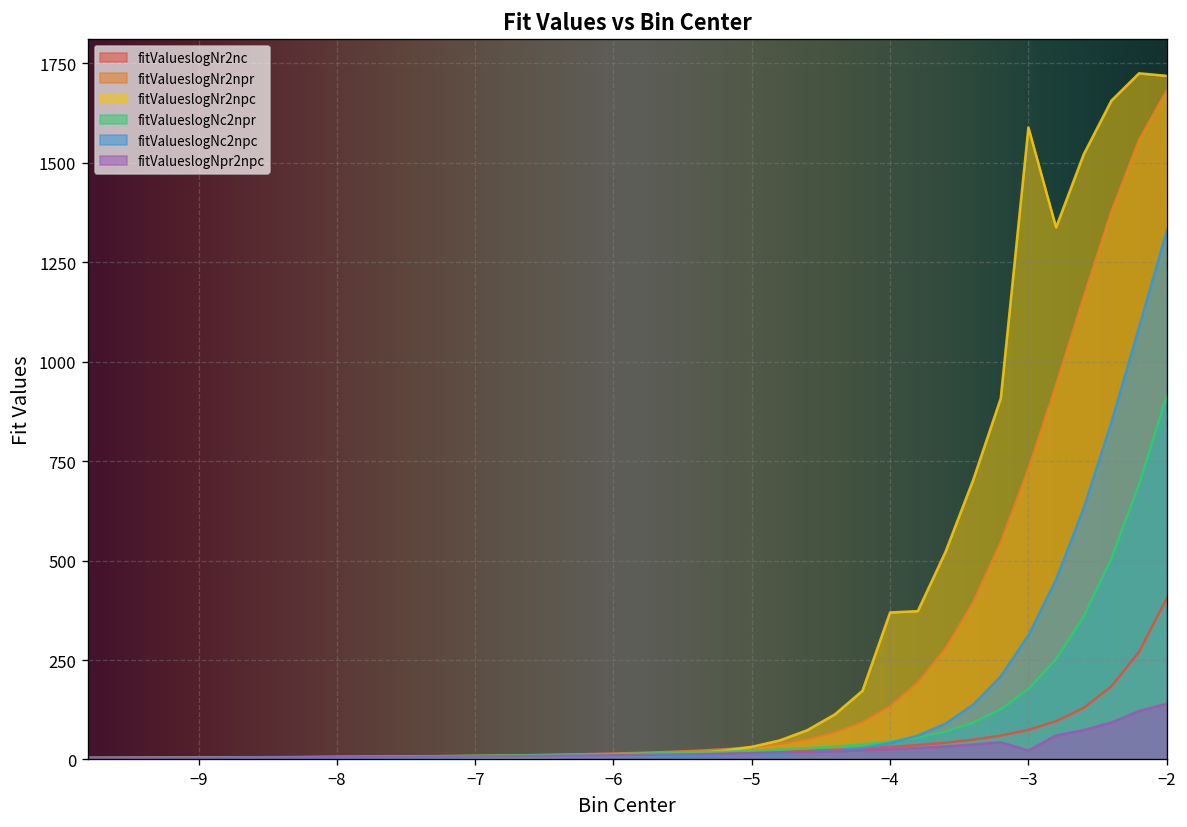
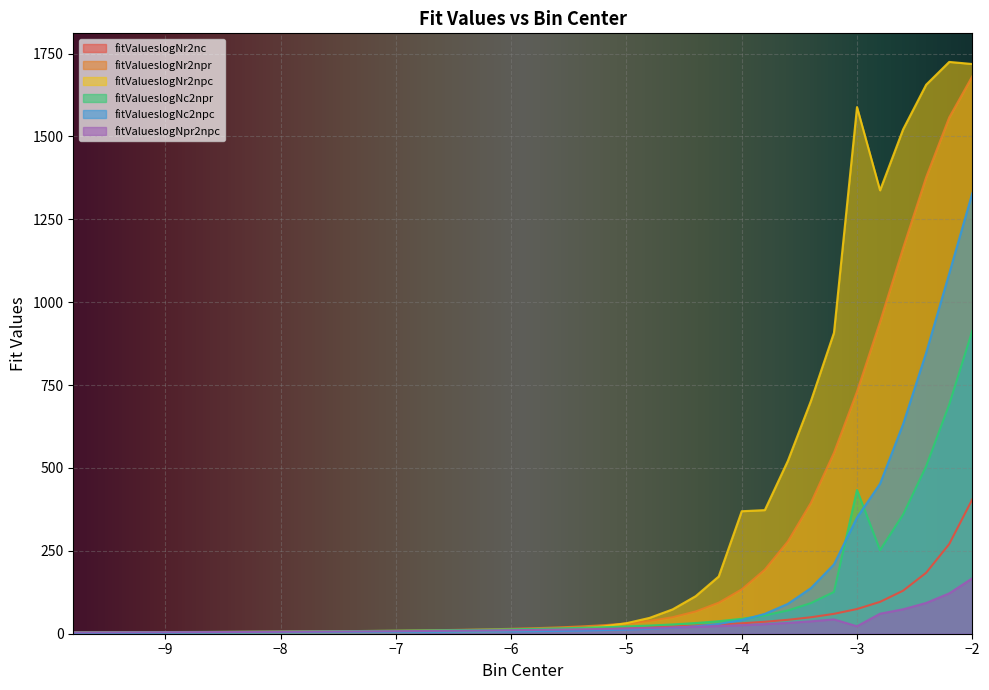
  {
    "fitValueslogNr2npc": {
      "−4": 370,
      "−3": 1590,
      "−2": 1720
    },
    "fitValueslogNc2npr": {
-     "−3": 180,
+     "−3": 430,
      "−2": 910
    },
    "fitValueslogNc2npc": {
-     "−3": 310,
+     "−3": 350,
      "−2": 1330
    },
    "fitValueslogNpr2npc": {
      "−3": 20,
-     "−2": 140
+     "−2": 170
    }
  }
